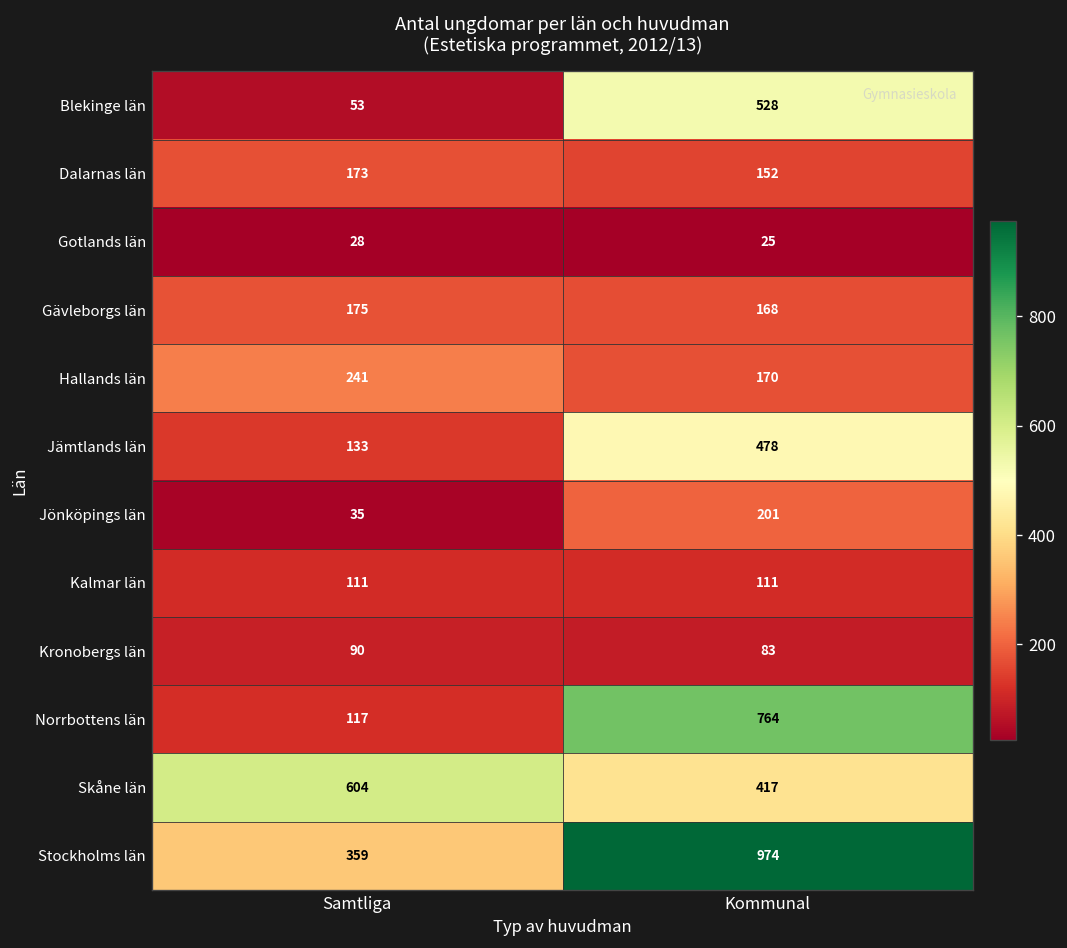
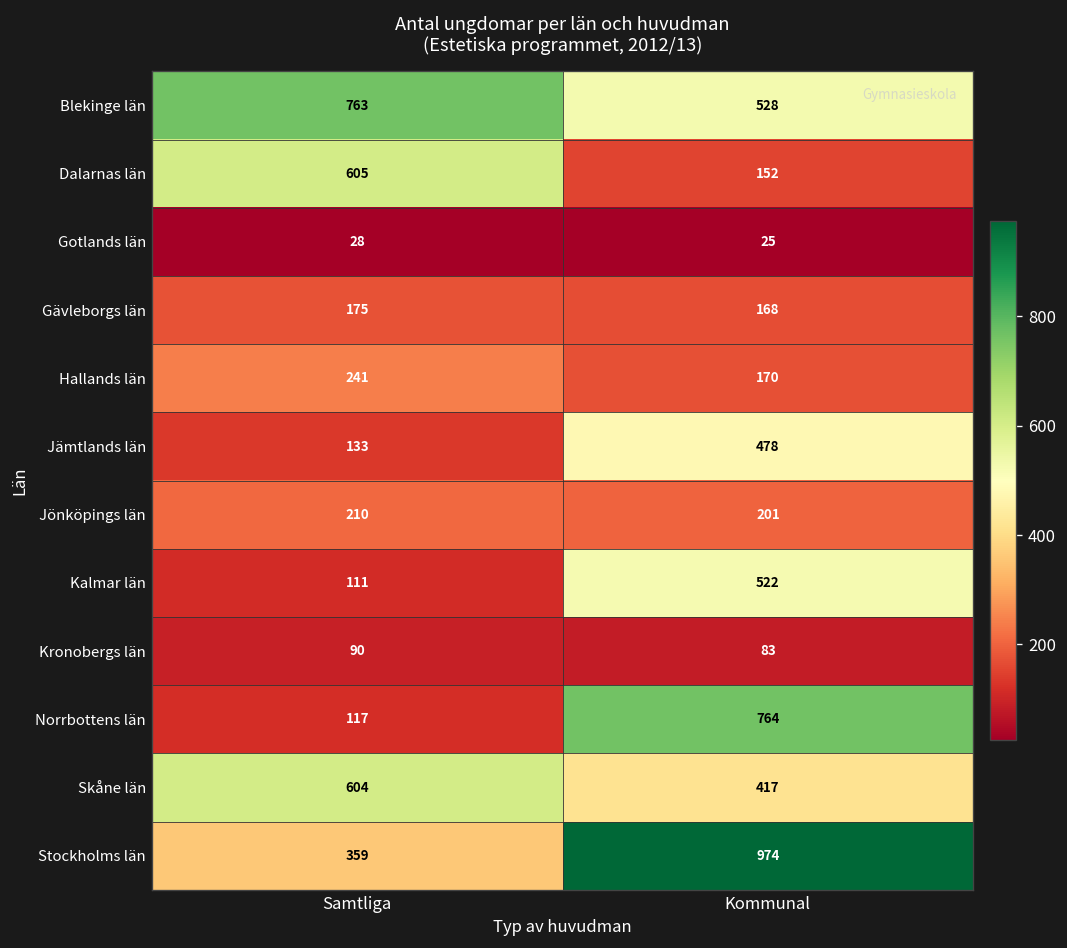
  {
    "Blekinge län": {
-     "Samtliga": 53,
+     "Samtliga": 763,
      "Kommunal": 528
    },
    "Dalarnas län": {
-     "Samtliga": 173,
+     "Samtliga": 605,
      "Kommunal": 152
    },
    "Gotlands län": {
      "Samtliga": 28,
      "Kommunal": 25
    },
    "Gävleborgs län": {
      "Samtliga": 175,
      "Kommunal": 168
    },
    "Hallands län": {
      "Samtliga": 241,
      "Kommunal": 170
    },
    "Jämtlands län": {
      "Samtliga": 133,
      "Kommunal": 478
    },
    "Jönköpings län": {
-     "Samtliga": 35,
+     "Samtliga": 210,
      "Kommunal": 201
    },
    "Kalmar län": {
      "Samtliga": 111,
-     "Kommunal": 111
+     "Kommunal": 522
    },
    "Kronobergs län": {
      "Samtliga": 90,
      "Kommunal": 83
    },
    "Norrbottens län": {
      "Samtliga": 117,
      "Kommunal": 764
    },
    "Skåne län": {
      "Samtliga": 604,
      "Kommunal": 417
    },
    "Stockholms län": {
      "Samtliga": 359,
      "Kommunal": 974
    }
  }
